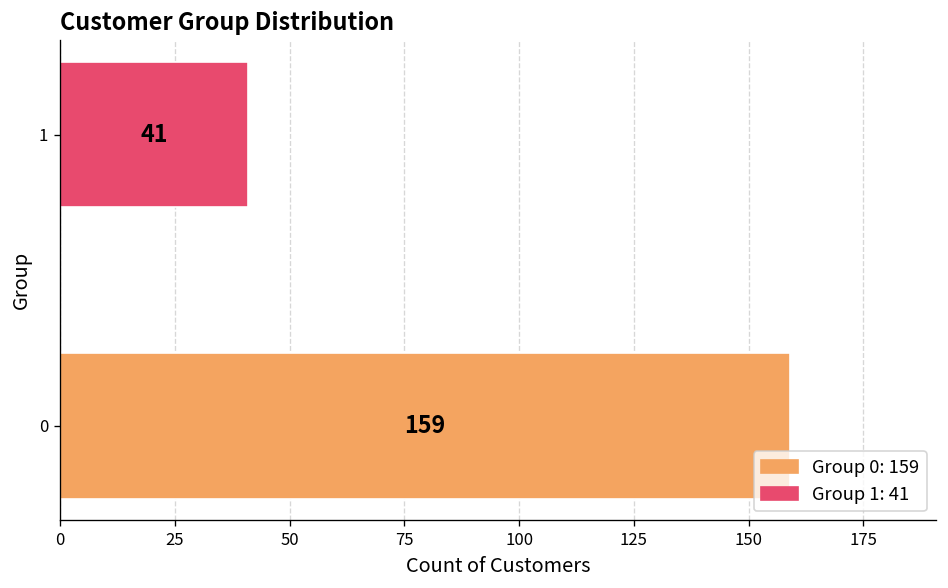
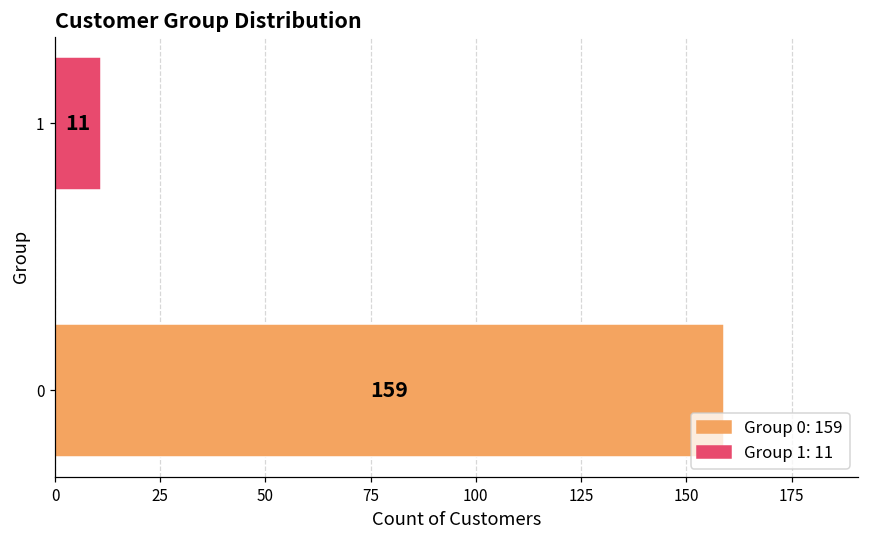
  {
-   "1": 41,
+   "1": 11,
    "0": 159
  }
